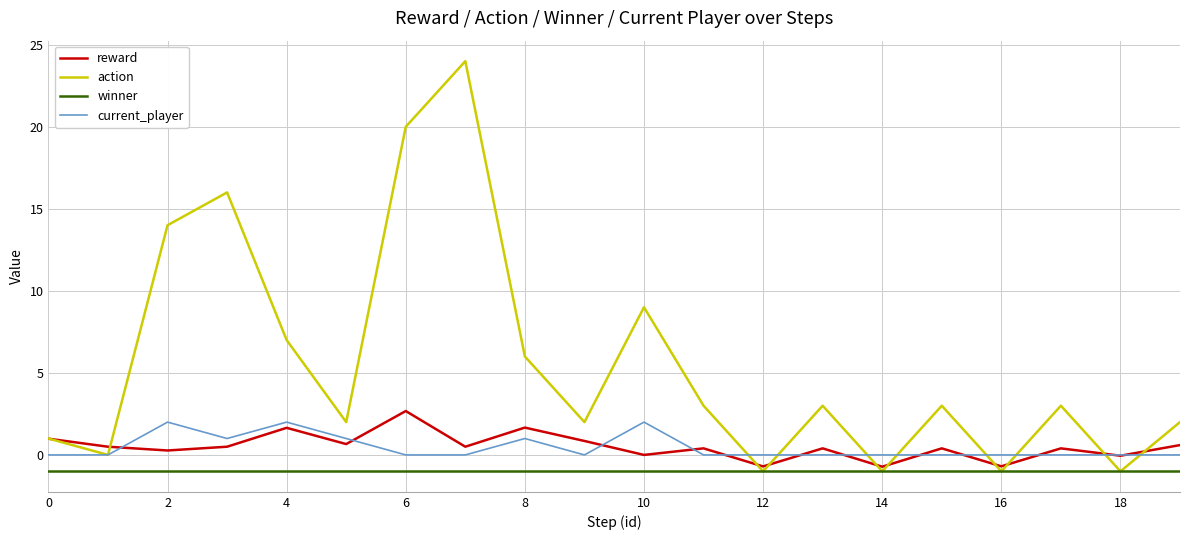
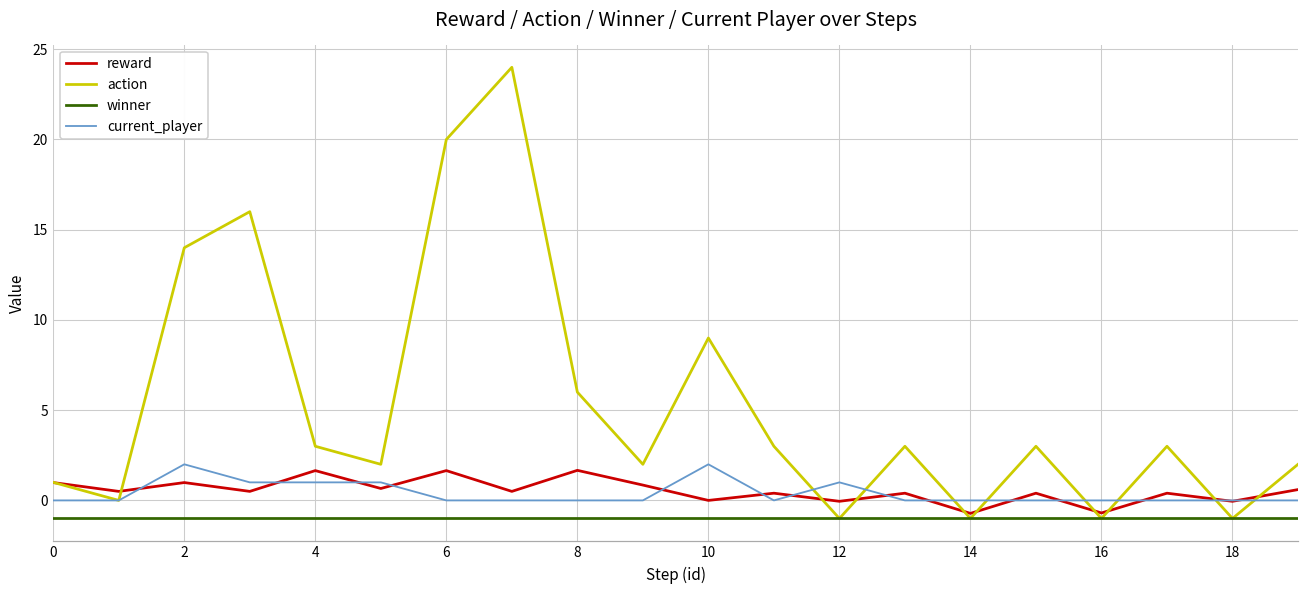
  {
    "reward": {
-     "2": 0.3,
+     "2": 1.0,
      "4": 1.7,
-     "6": 2.7,
+     "6": 1.7,
      "8": 1.7,
      "10": 0.0,
-     "12": -0.7,
+     "12": 0.0,
      "14": -0.7,
      "16": -0.7
    },
    "action": {
      "2": 14,
-     "4": 7,
+     "4": 3,
      "6": 20,
      "8": 6,
      "10": 9
    },
    "winner": {
      "0": -1.0,
      "2": -1.0,
      "4": -1.0,
      "6": -1.0,
      "8": -1.0,
      "10": -1.0
    },
    "current_player": {
      "0": 0,
      "2": 2,
-     "4": 2,
+     "4": 1,
      "6": 0,
-     "8": 1,
+     "8": 0,
      "10": 2,
-     "12": 0,
+     "12": 1,
      "14": 0,
      "16": 0
    }
  }
